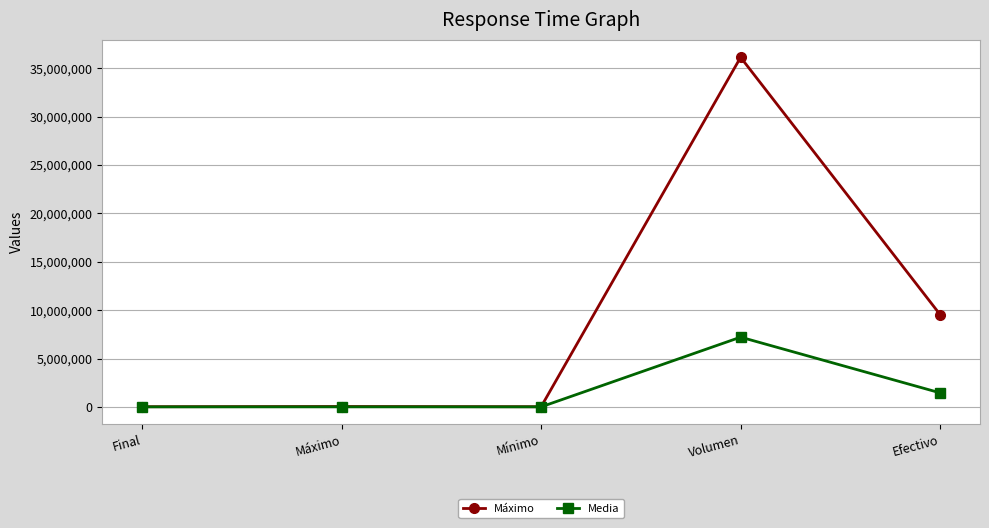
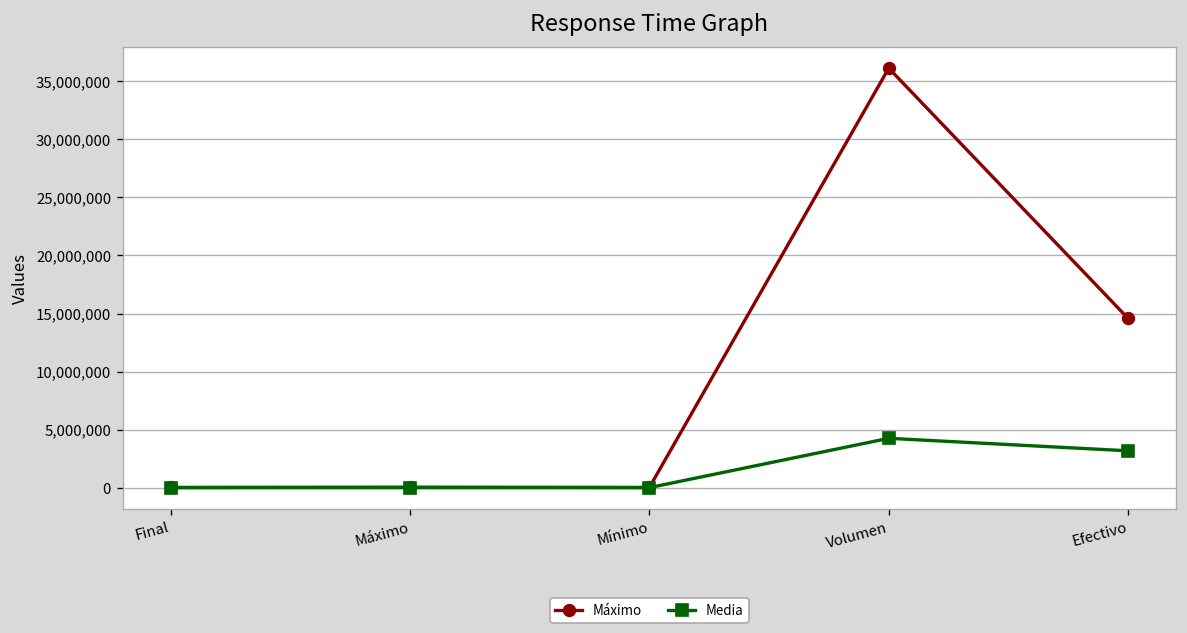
  {
    "Máximo": {
      "Volumen": "36,000,000",
-     "Efectivo": "10,000,000"
+     "Efectivo": "15,000,000"
    },
    "Media": {
-     "Volumen": "7,000,000",
-     "Efectivo": "1,000,000"
+     "Volumen": "4,000,000",
+     "Efectivo": "3,000,000"
    }
  }
